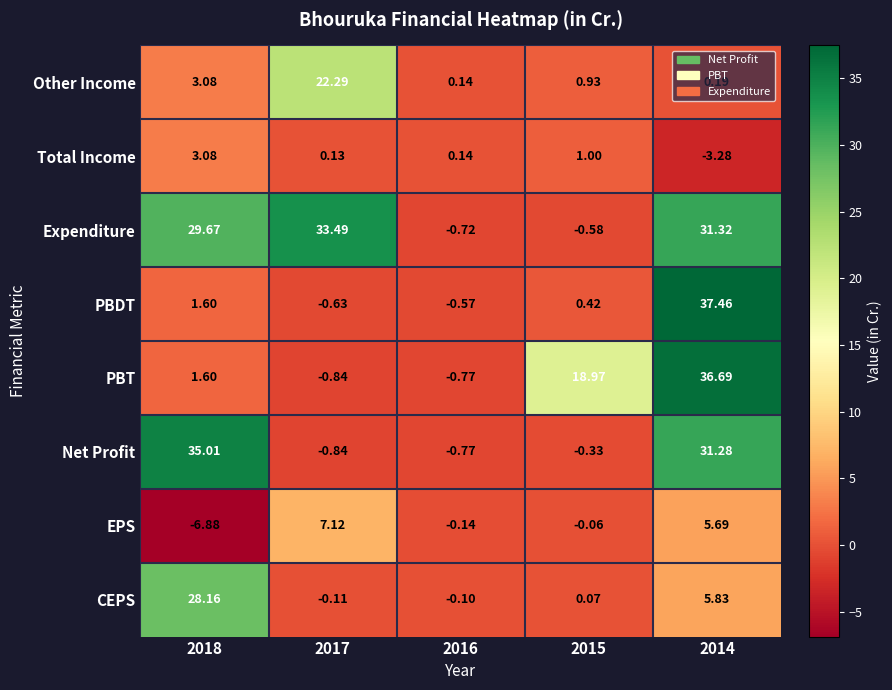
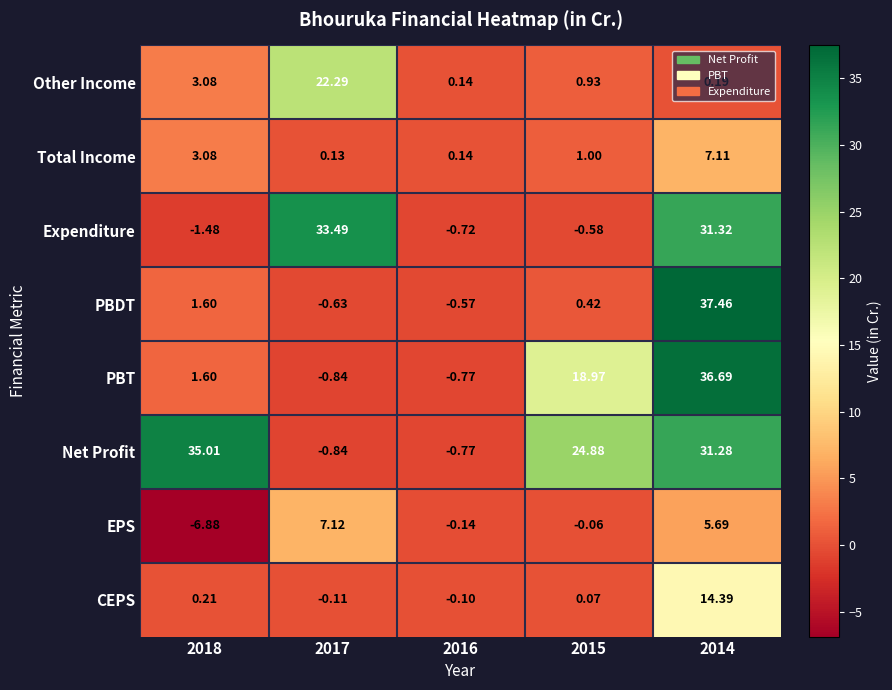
  {
    "Other Income": {
      "2018": 3.08,
      "2017": 22.29,
      "2016": 0.14,
      "2015": 0.93
    },
    "Total Income": {
      "2018": 3.08,
      "2017": 0.13,
      "2016": 0.14,
      "2015": 1.00,
-     "2014": -3.28
+     "2014": 7.11
    },
    "Expenditure": {
-     "2018": 29.67,
+     "2018": -1.48,
      "2017": 33.49,
      "2016": -0.72,
      "2015": -0.58,
      "2014": 31.32
    },
    "PBDT": {
      "2018": 1.60,
      "2017": -0.63,
      "2016": -0.57,
      "2015": 0.42,
      "2014": 37.46
    },
    "PBT": {
      "2018": 1.60,
      "2017": -0.84,
      "2016": -0.77,
      "2015": 18.97,
      "2014": 36.69
    },
    "Net Profit": {
      "2018": 35.01,
      "2017": -0.84,
      "2016": -0.77,
-     "2015": -0.33,
+     "2015": 24.88,
      "2014": 31.28
    },
    "EPS": {
      "2018": -6.88,
      "2017": 7.12,
      "2016": -0.14,
      "2015": -0.06,
      "2014": 5.69
    },
    "CEPS": {
-     "2018": 28.16,
+     "2018": 0.21,
      "2017": -0.11,
      "2016": -0.10,
      "2015": 0.07,
-     "2014": 5.83
+     "2014": 14.39
    }
  }
